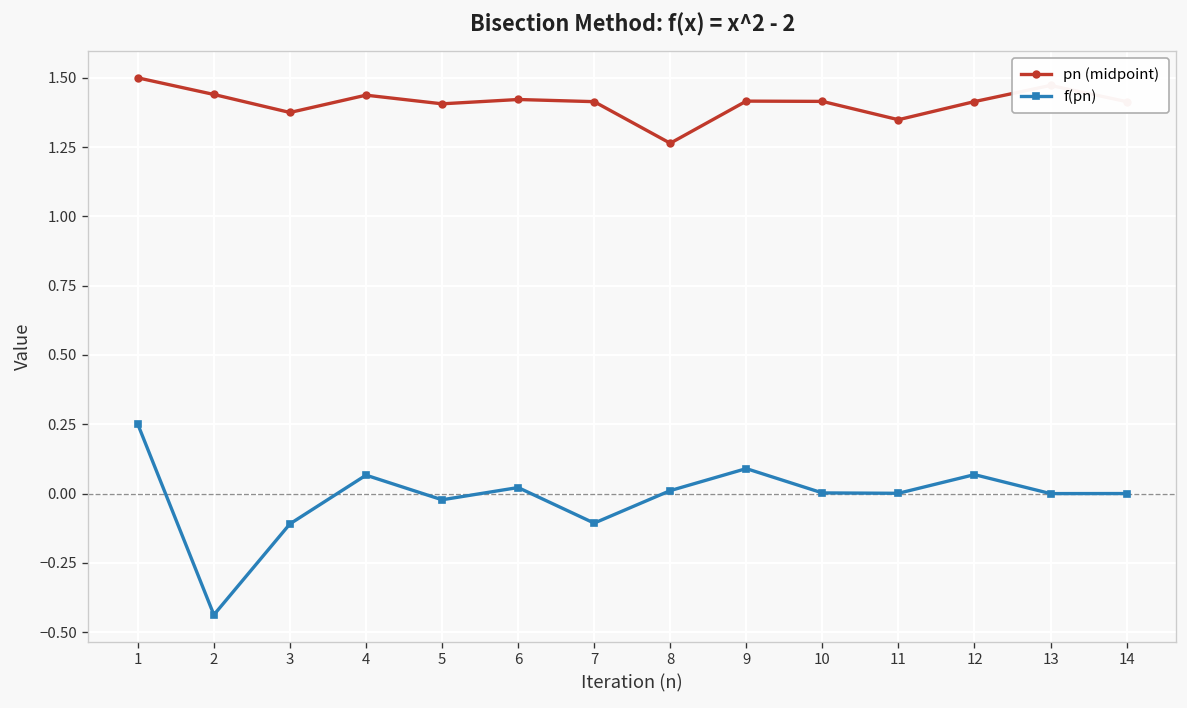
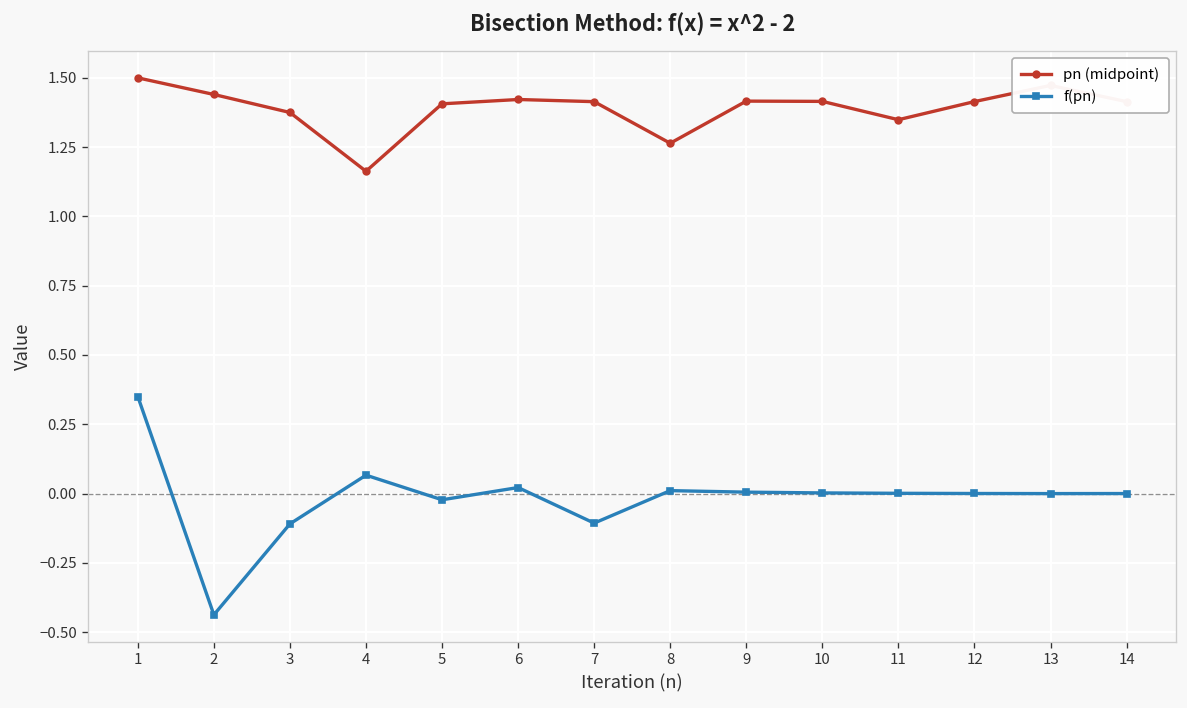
  {
    "pn (midpoint)": {
      "1": 1.50,
      "2": 1.44,
      "3": 1.38,
-     "4": 1.44,
+     "4": 1.16,
      "5": 1.41,
      "6": 1.42,
      "7": 1.41,
      "8": 1.26,
      "9": 1.42,
      "10": 1.42,
      "11": 1.35,
      "12": 1.41
    },
    "f(pn)": {
-     "1": 0.25,
+     "1": 0.35,
      "2": -0.44,
      "3": -0.11,
      "4": 0.07,
      "5": -0.02,
      "6": 0.02,
      "7": -0.11,
      "8": 0.01,
-     "9": 0.09,
+     "9": 0.01,
      "10": 0.00,
      "11": 0.00,
-     "12": 0.07,
+     "12": 0.00,
      "13": 0.00,
      "14": 0.00
    }
  }
